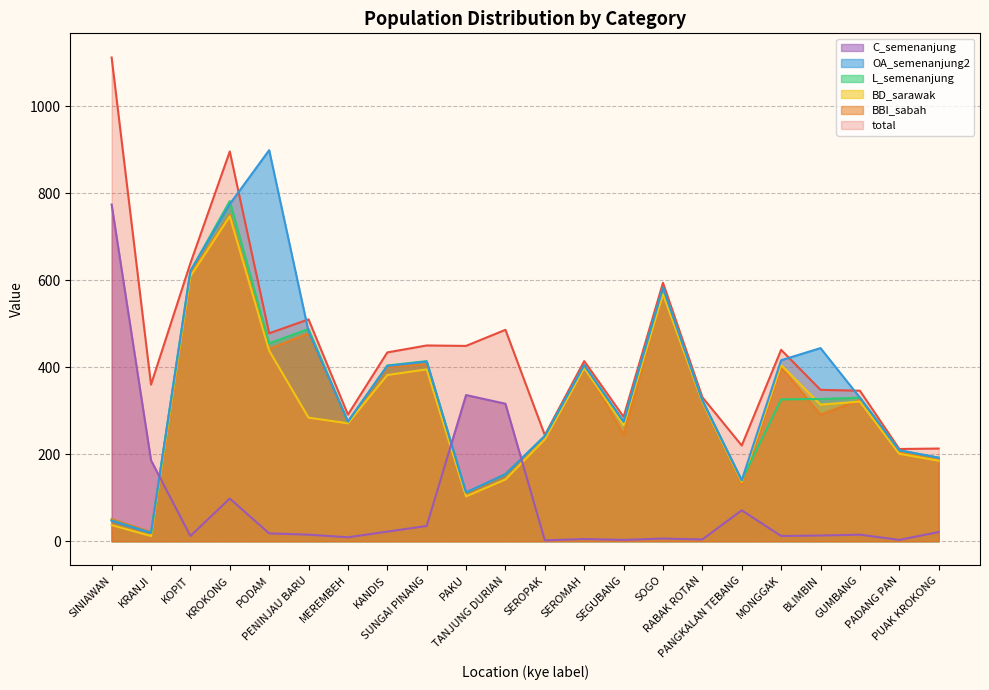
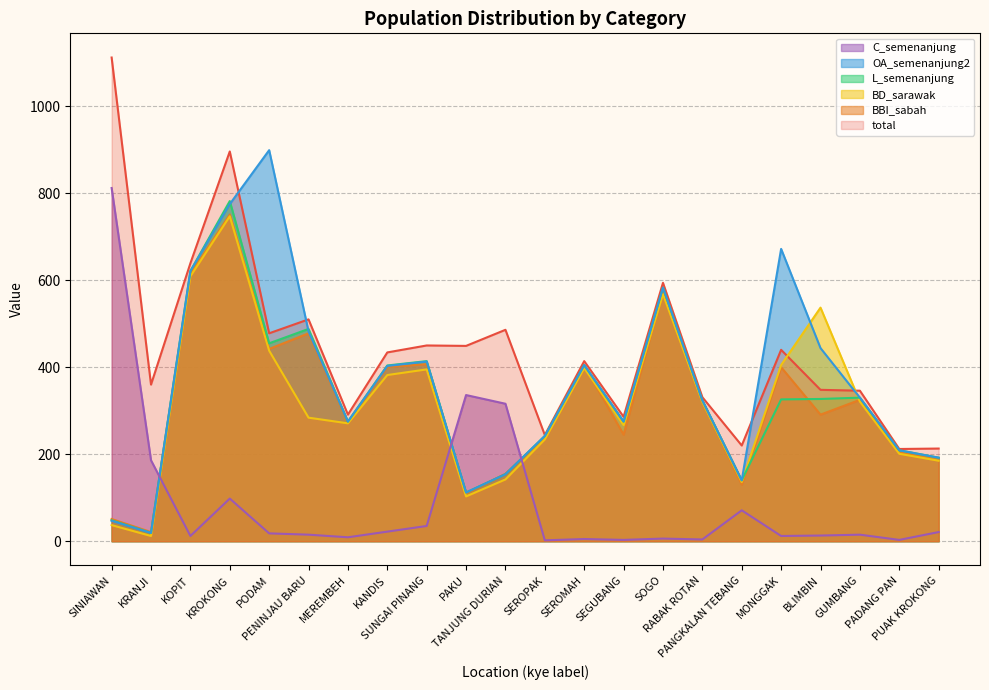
  {
    "C_semenanjung": {
-     "SINIAWAN": 770,
+     "SINIAWAN": 810,
      "KRANJI": 190,
      "KOPIT": 10,
      "KROKONG": 100,
      "PODAM": 20,
      "PENINJAU BARU": 20,
      "MEREMBEH": 10,
      "KANDIS": 20,
      "SUNGAI PINANG": 40,
      "PAKU": 340,
      "TANJUNG DURIAN": 320,
      "SEROPAK": 0,
      "SEROMAH": 10,
      "SEGUBANG": 0,
      "SOGO": 10,
      "RABAK ROTAN": 0,
      "PANGKALAN TEBANG": 70,
      "MONGGAK": 10,
      "BLIMBIN": 10,
      "GUMBANG": 20,
      "PADANG PAN": 0,
      "PUAK KROKONG": 20
    },
    "OA_semenanjung2": {
      "KROKONG": 780,
      "PODAM": 900,
-     "MONGGAK": 420,
+     "MONGGAK": 670,
      "BLIMBIN": 440
    },
    "L_semenanjung": {
      "KROKONG": 780,
      "PODAM": 460,
      "PENINJAU BARU": 490,
      "MONGGAK": 330,
      "BLIMBIN": 330
    },
    "BD_sarawak": {
      "SINIAWAN": 40,
      "KRANJI": 10,
      "PENINJAU BARU": 280,
      "KANDIS": 380,
      "SUNGAI PINANG": 400,
      "PAKU": 100,
      "TANJUNG DURIAN": 140,
      "SEROMAH": 400,
      "SEGUBANG": 270,
      "SOGO": 570,
-     "BLIMBIN": 310,
+     "BLIMBIN": 540,
      "PUAK KROKONG": 190
    }
  }
